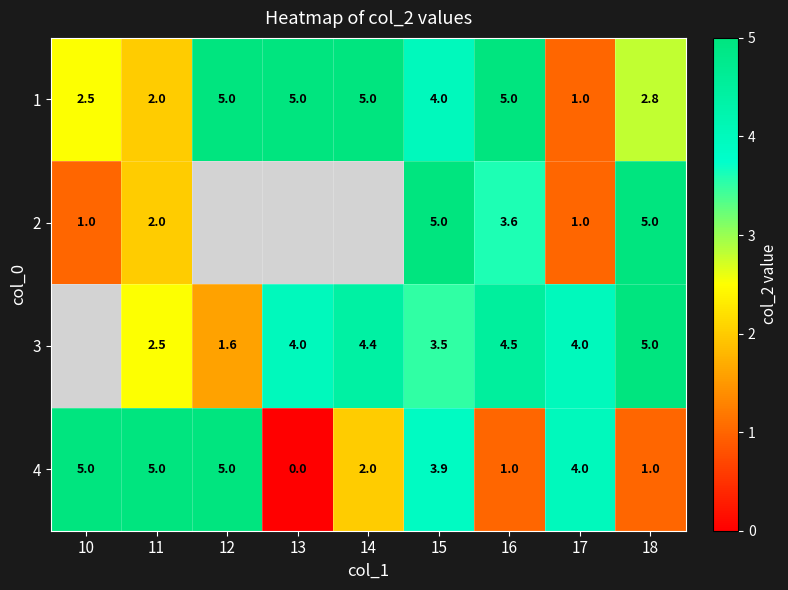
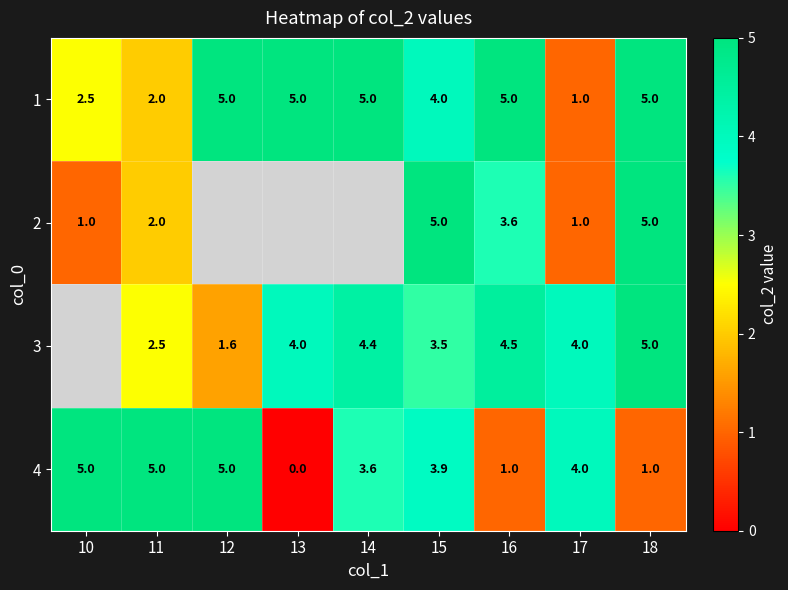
  {
    "1": {
      "10": 2.5,
      "11": 2.0,
      "12": 5.0,
      "13": 5.0,
      "14": 5.0,
      "15": 4.0,
      "16": 5.0,
      "17": 1.0,
-     "18": 2.8
+     "18": 5.0
    },
    "2": {
      "10": 1.0,
      "11": 2.0,
      "15": 5.0,
      "16": 3.6,
      "17": 1.0,
      "18": 5.0
    },
    "3": {
      "11": 2.5,
      "12": 1.6,
      "13": 4.0,
      "14": 4.4,
      "15": 3.5,
      "16": 4.5,
      "17": 4.0,
      "18": 5.0
    },
    "4": {
      "10": 5.0,
      "11": 5.0,
      "12": 5.0,
      "13": 0.0,
-     "14": 2.0,
+     "14": 3.6,
      "15": 3.9,
      "16": 1.0,
      "17": 4.0,
      "18": 1.0
    }
  }
